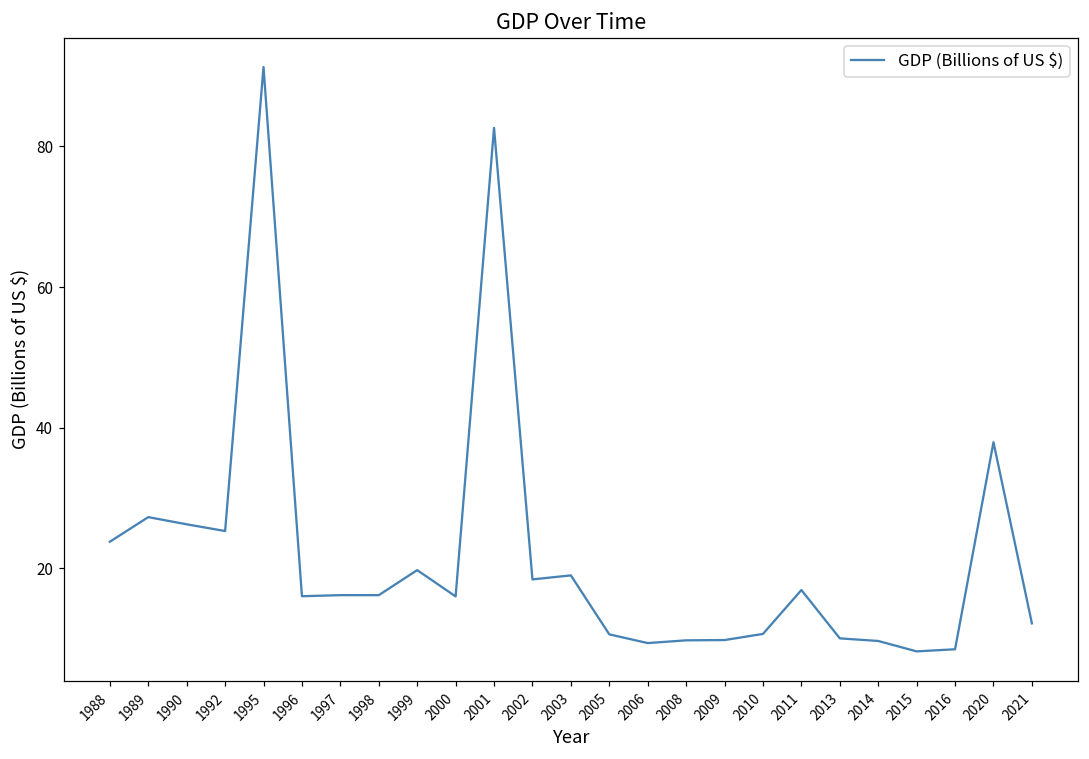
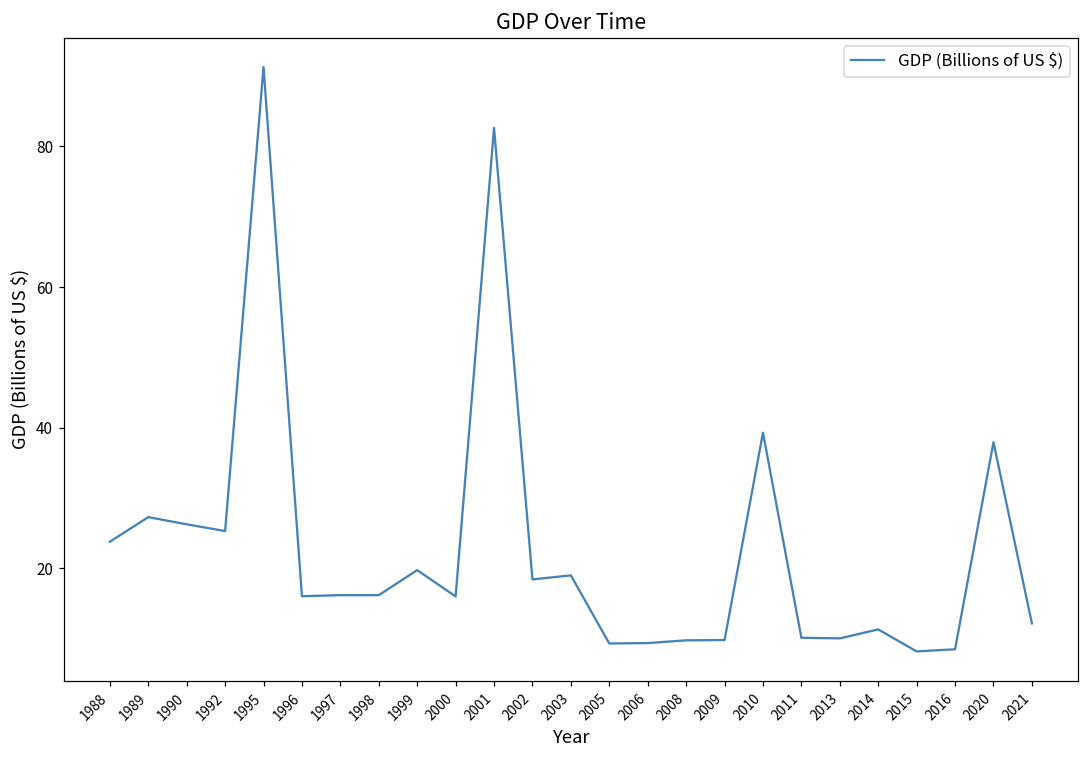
  {
    "1988": 24,
    "1989": 27,
    "1990": 26,
    "1992": 25,
    "1995": 91,
    "1996": 16,
    "1997": 16,
    "1998": 16,
    "1999": 20,
    "2000": 16,
    "2001": 83,
    "2002": 18,
    "2003": 19,
-   "2005": 11,
+   "2005": 9,
    "2006": 9,
    "2008": 10,
    "2009": 10,
-   "2010": 11,
-   "2011": 17,
+   "2010": 39,
+   "2011": 10,
    "2013": 10,
-   "2014": 10,
+   "2014": 11,
    "2015": 8,
    "2016": 9,
    "2020": 38,
    "2021": 12
  }
